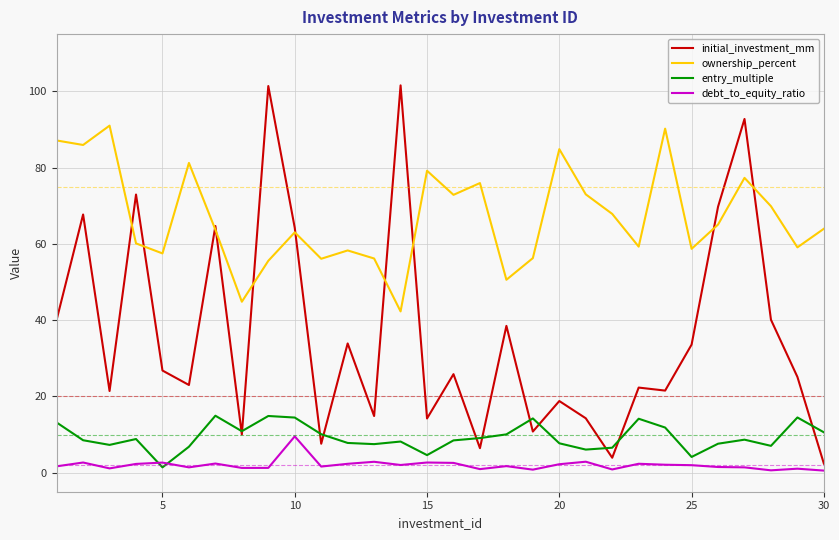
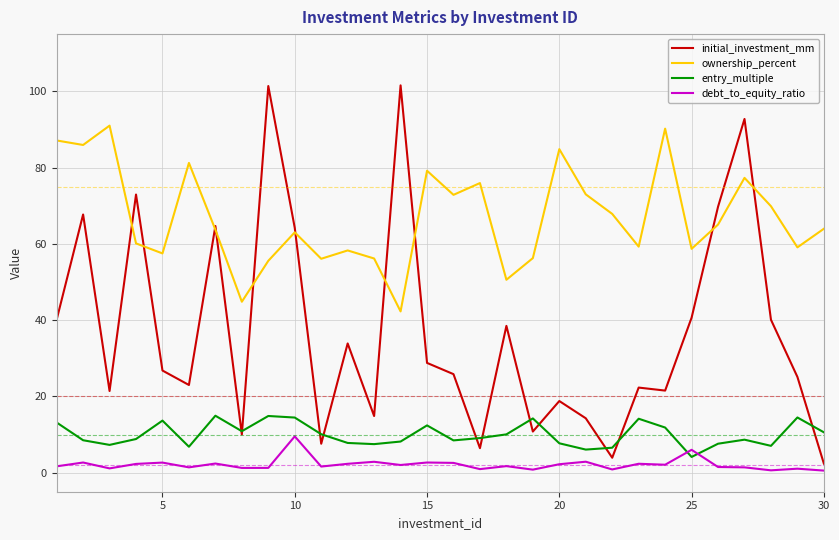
  {
    "initial_investment_mm": {
      "5": 27,
      "10": 64,
-     "15": 14,
+     "15": 29,
      "20": 19,
-     "25": 34,
+     "25": 41,
      "30": 2
    },
    "ownership_percent": {
      "5": 57,
      "10": 63,
      "15": 79,
      "20": 85,
      "25": 59,
      "30": 64
    },
    "entry_multiple": {
-     "5": 1,
+     "5": 14,
      "10": 14,
-     "15": 5,
+     "15": 12,
      "20": 8,
      "25": 4,
      "30": 11
    },
    "debt_to_equity_ratio": {
      "5": 3,
      "10": 10,
      "15": 3,
      "20": 2,
-     "25": 2,
+     "25": 6,
      "30": 1
    }
  }
